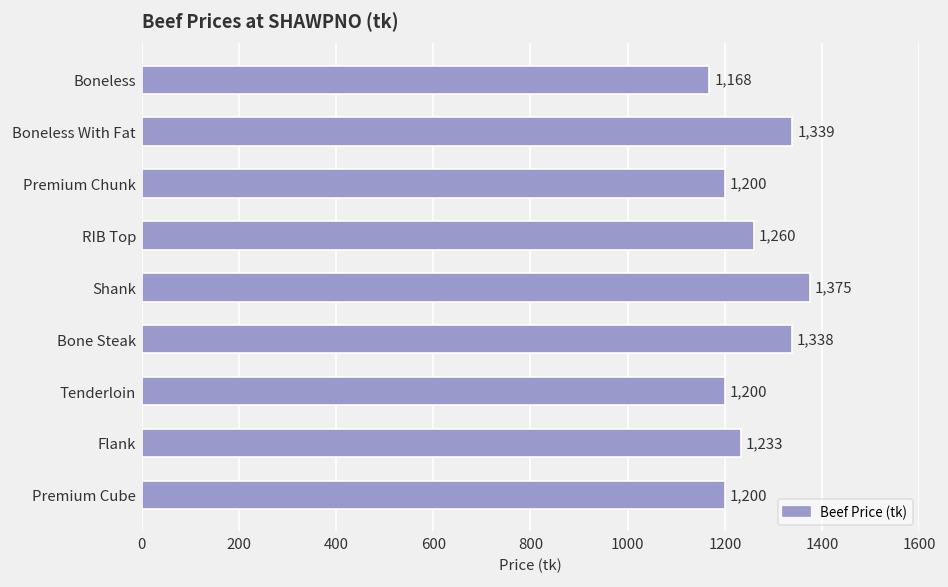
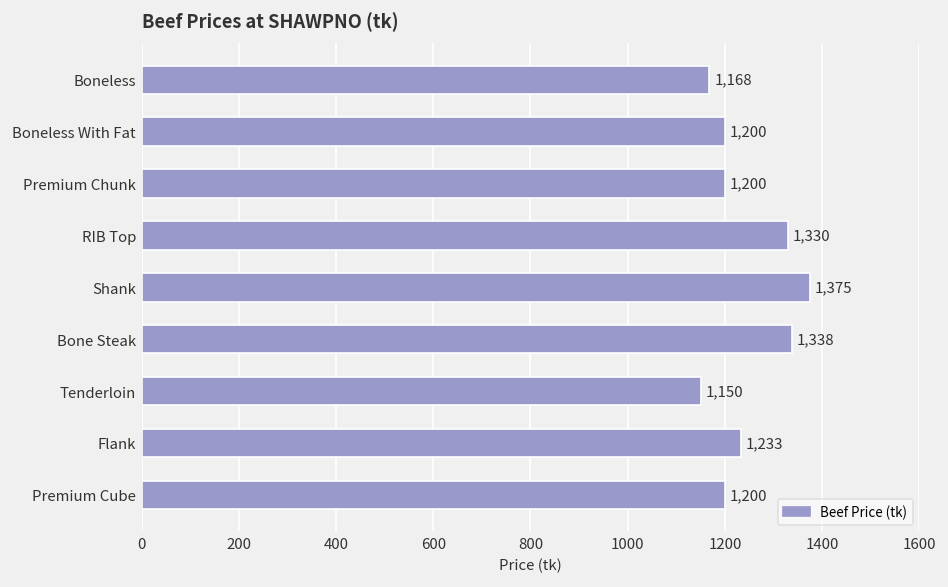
  {
    "Boneless": "1,168",
-   "Boneless With Fat": "1,339",
+   "Boneless With Fat": "1,200",
    "Premium Chunk": "1,200",
-   "RIB Top": "1,260",
+   "RIB Top": "1,330",
    "Shank": "1,375",
    "Bone Steak": "1,338",
-   "Tenderloin": "1,200",
+   "Tenderloin": "1,150",
    "Flank": "1,233",
    "Premium Cube": "1,200"
  }
